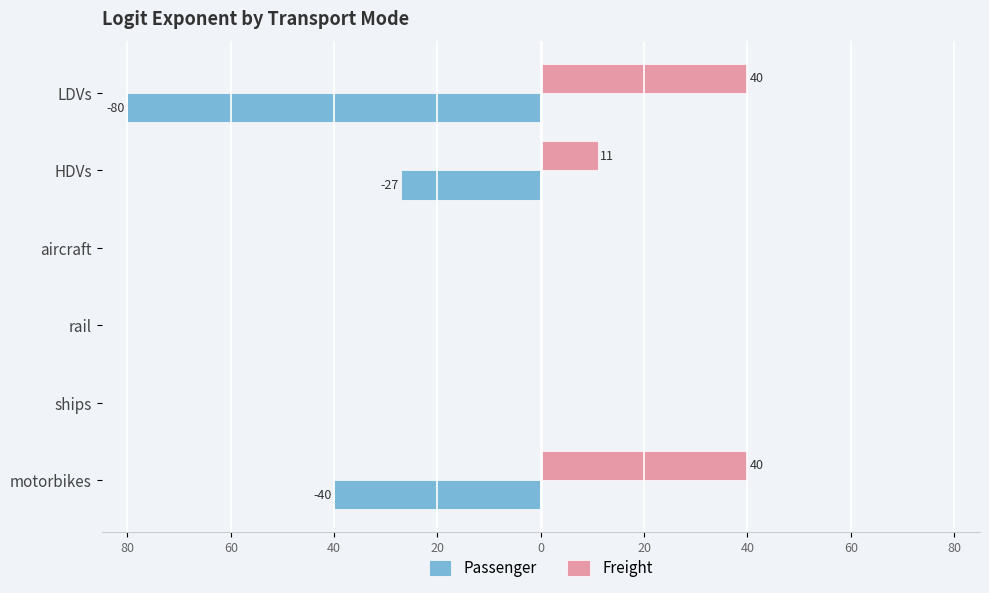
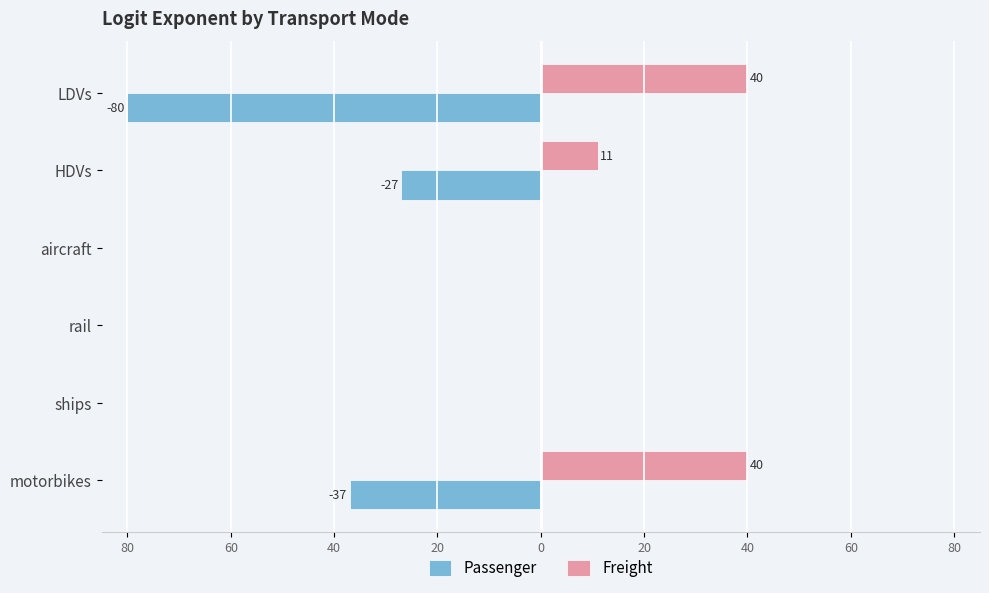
  {
    "Passenger": {
      "LDVs": -80,
      "HDVs": -27,
-     "motorbikes": -40
+     "motorbikes": -37
    },
    "Freight": {
      "LDVs": 40,
      "HDVs": 11,
      "motorbikes": 40
    }
  }
